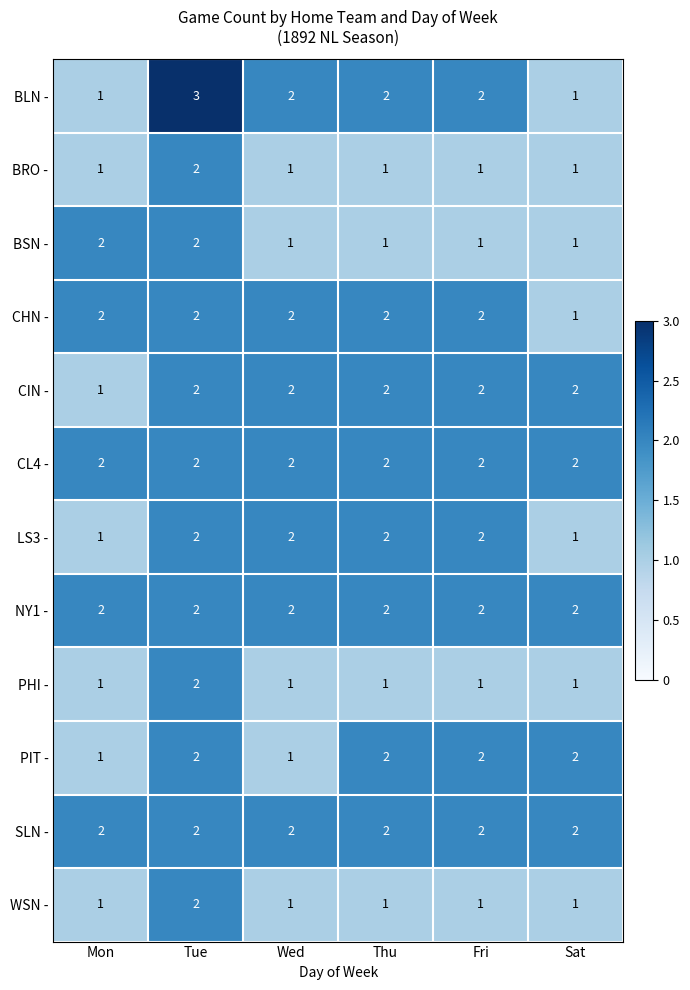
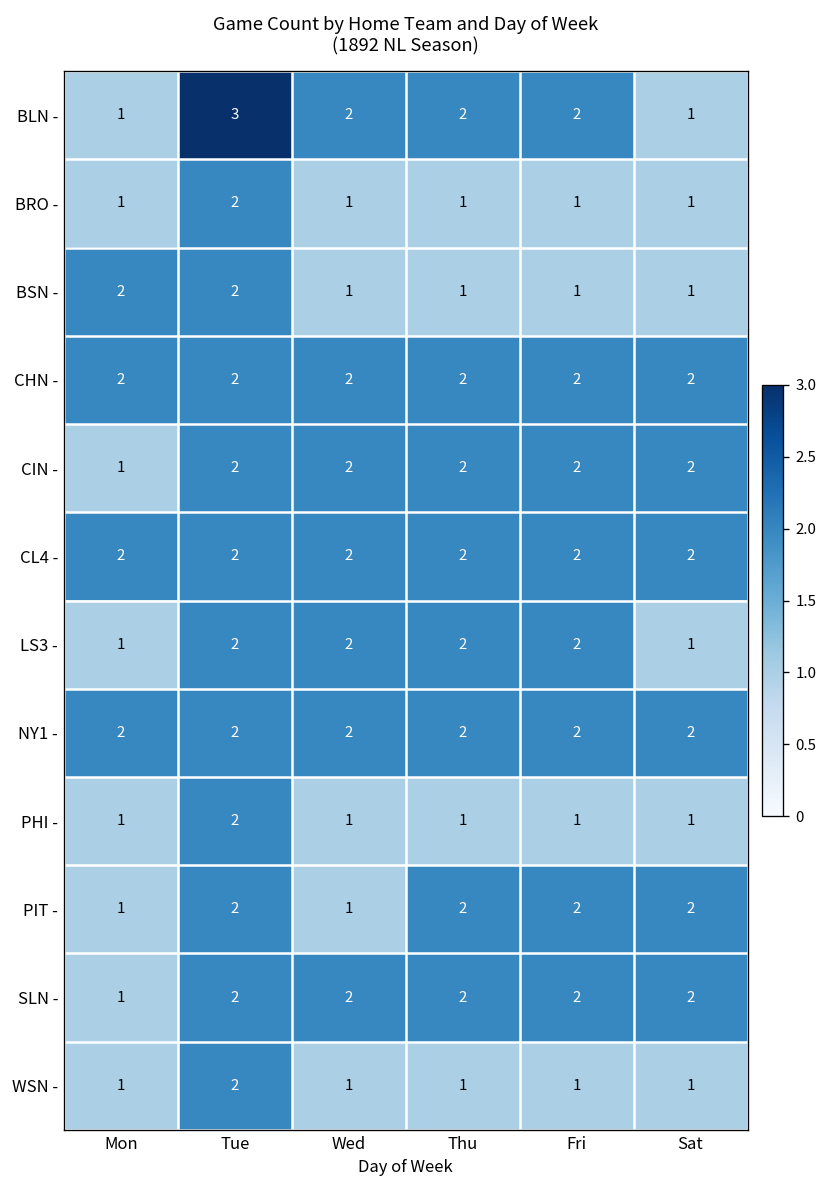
  {
    "BLN -": {
      "Mon": 1,
      "Tue": 3,
      "Wed": 2,
      "Thu": 2,
      "Fri": 2,
      "Sat": 1
    },
    "BRO -": {
      "Mon": 1,
      "Tue": 2,
      "Wed": 1,
      "Thu": 1,
      "Fri": 1,
      "Sat": 1
    },
    "BSN -": {
      "Mon": 2,
      "Tue": 2,
      "Wed": 1,
      "Thu": 1,
      "Fri": 1,
      "Sat": 1
    },
    "CHN -": {
      "Mon": 2,
      "Tue": 2,
      "Wed": 2,
      "Thu": 2,
      "Fri": 2,
-     "Sat": 1
+     "Sat": 2
    },
    "CIN -": {
      "Mon": 1,
      "Tue": 2,
      "Wed": 2,
      "Thu": 2,
      "Fri": 2,
      "Sat": 2
    },
    "CL4 -": {
      "Mon": 2,
      "Tue": 2,
      "Wed": 2,
      "Thu": 2,
      "Fri": 2,
      "Sat": 2
    },
    "LS3 -": {
      "Mon": 1,
      "Tue": 2,
      "Wed": 2,
      "Thu": 2,
      "Fri": 2,
      "Sat": 1
    },
    "NY1 -": {
      "Mon": 2,
      "Tue": 2,
      "Wed": 2,
      "Thu": 2,
      "Fri": 2,
      "Sat": 2
    },
    "PHI -": {
      "Mon": 1,
      "Tue": 2,
      "Wed": 1,
      "Thu": 1,
      "Fri": 1,
      "Sat": 1
    },
    "PIT -": {
      "Mon": 1,
      "Tue": 2,
      "Wed": 1,
      "Thu": 2,
      "Fri": 2,
      "Sat": 2
    },
    "SLN -": {
-     "Mon": 2,
+     "Mon": 1,
      "Tue": 2,
      "Wed": 2,
      "Thu": 2,
      "Fri": 2,
      "Sat": 2
    },
    "WSN -": {
      "Mon": 1,
      "Tue": 2,
      "Wed": 1,
      "Thu": 1,
      "Fri": 1,
      "Sat": 1
    }
  }
